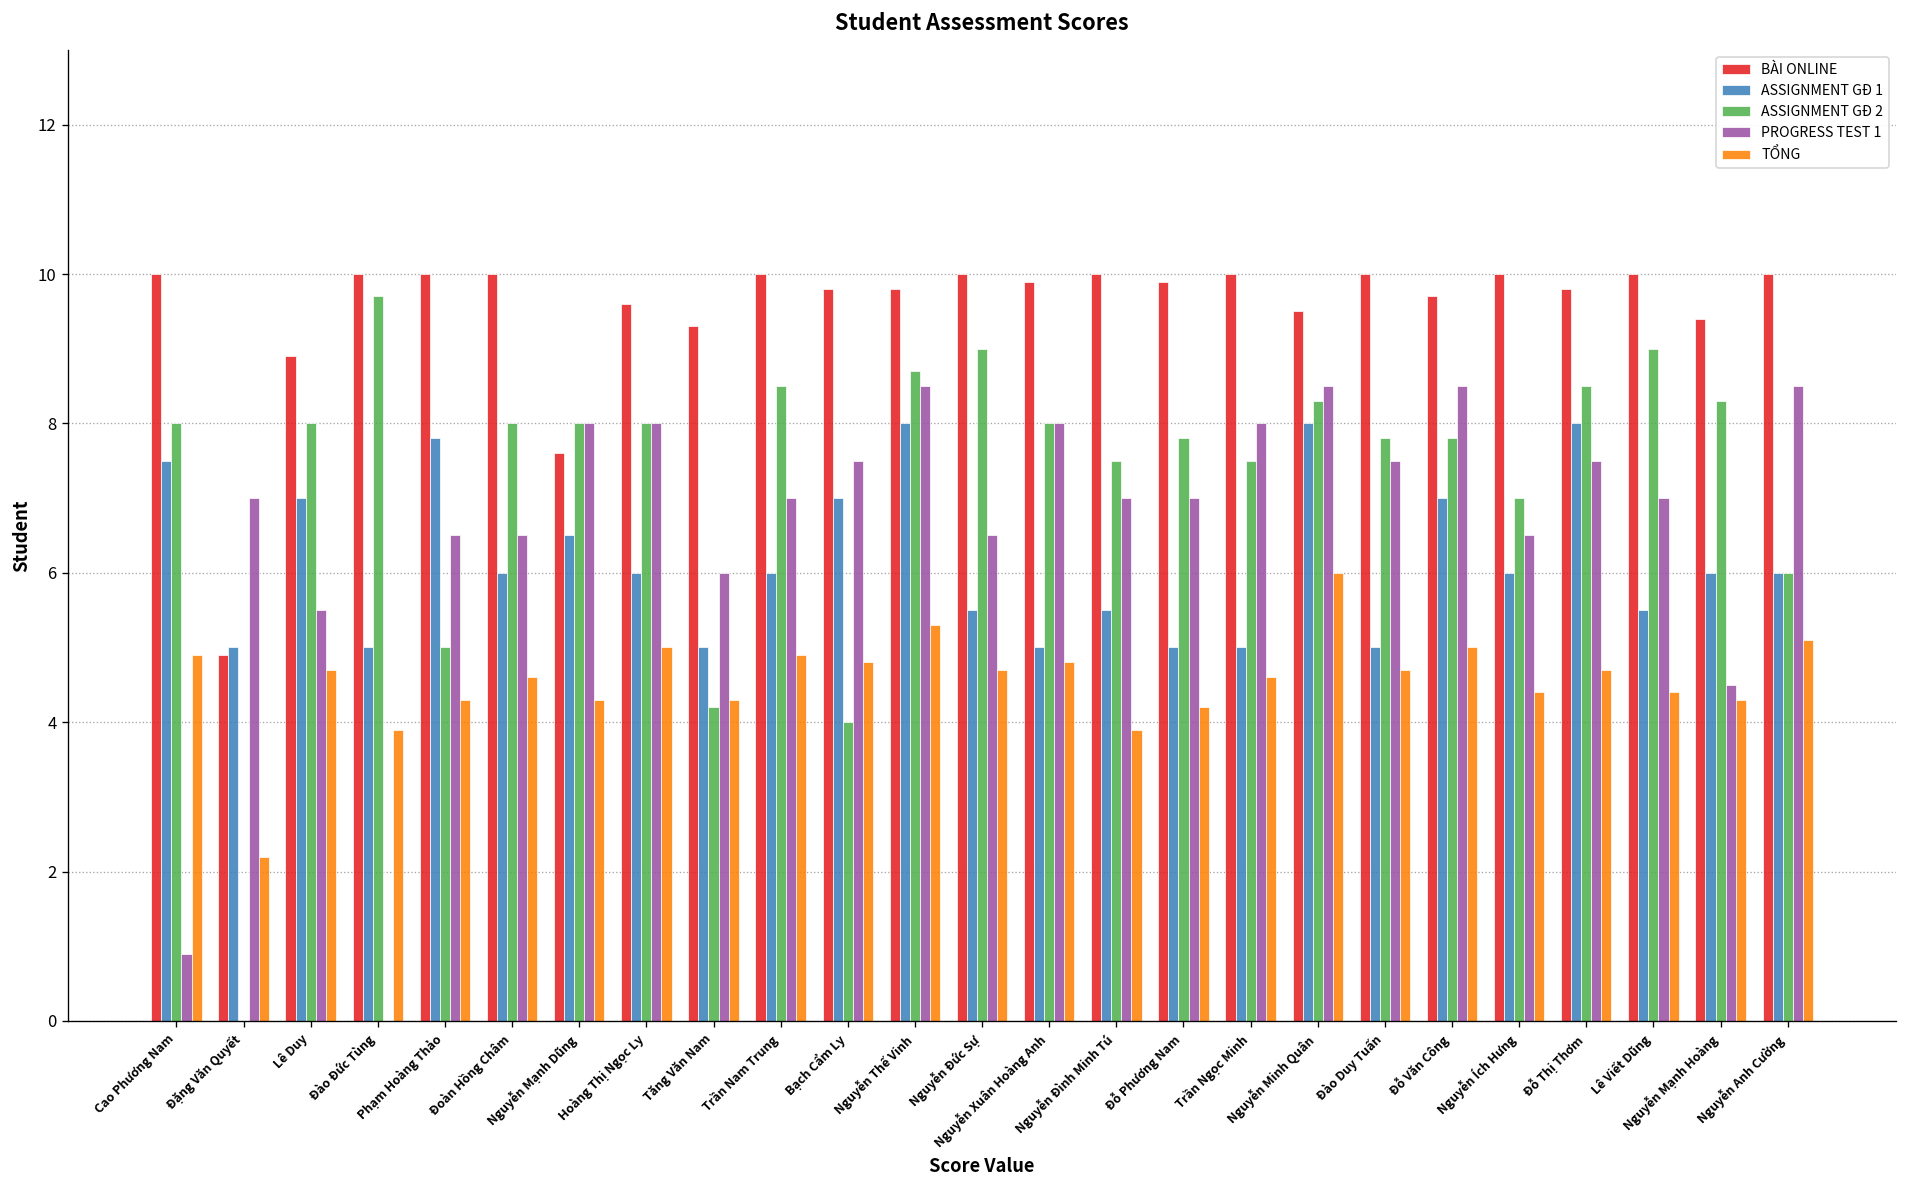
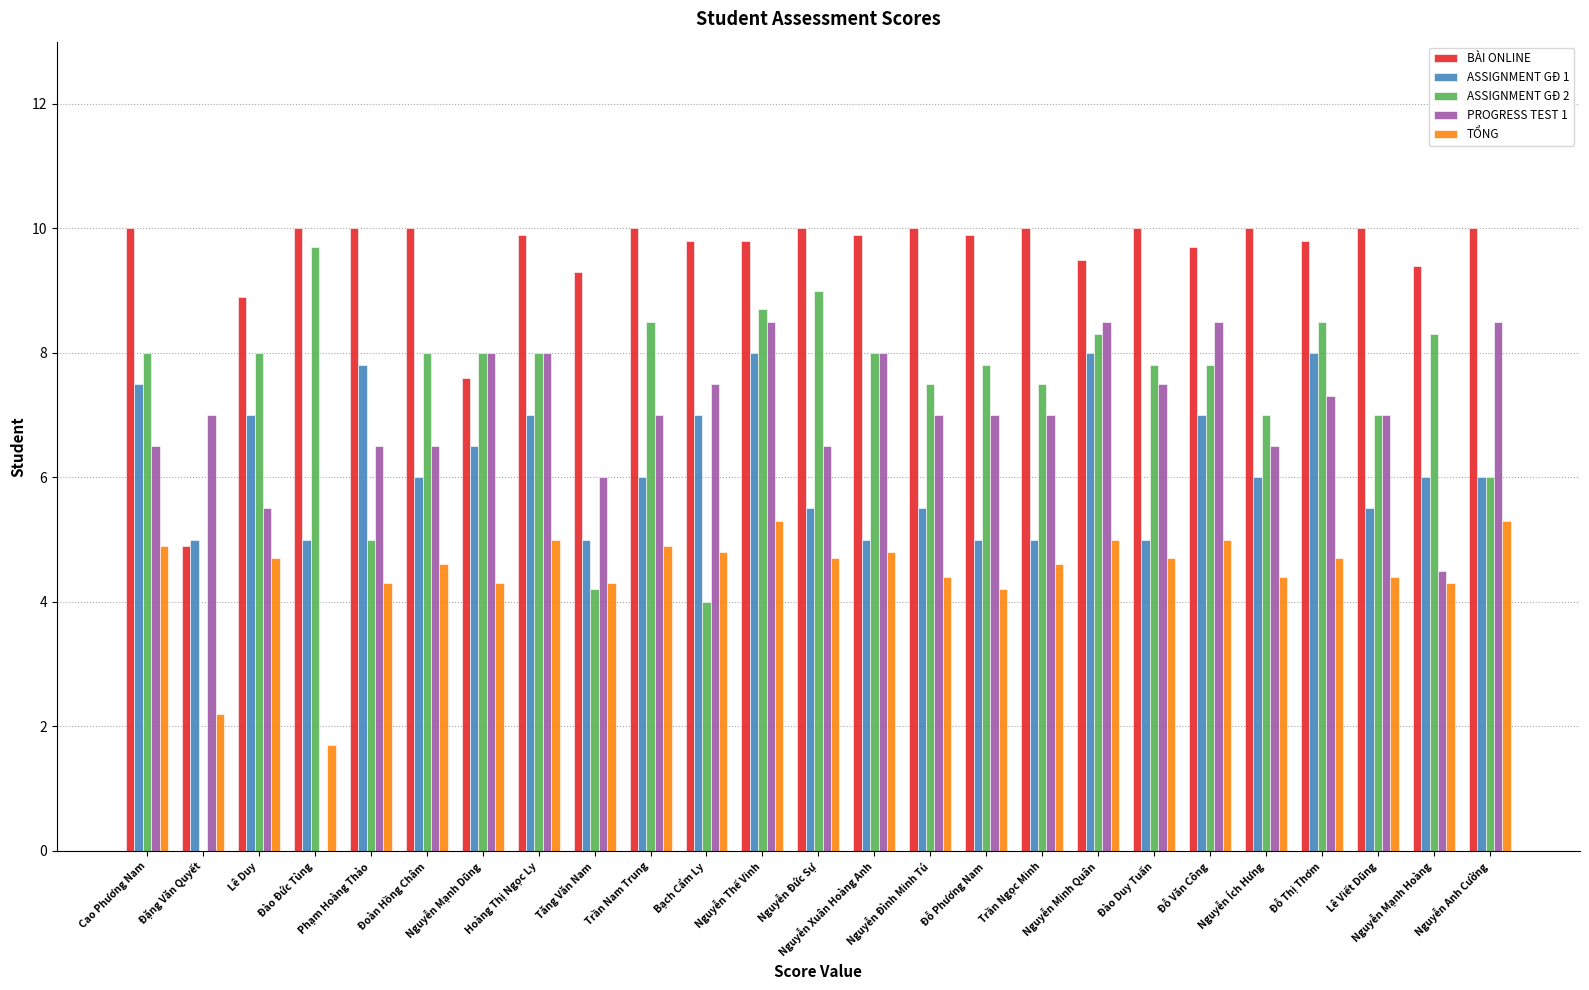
  {
    "BÀI ONLINE": {
      "Cao Phương Nam": 10.0,
      "Đặng Văn Quyết": 4.9,
      "Lê Duy": 8.9,
      "Đào Đức Tùng": 10.0,
      "Phạm Hoàng Thảo": 10.0,
      "Đoàn Hồng Châm": 10.0,
      "Nguyễn Mạnh Dũng": 7.6,
-     "Hoàng Thị Ngọc Ly": 9.6,
+     "Hoàng Thị Ngọc Ly": 9.9,
      "Tăng Văn Nam": 9.3,
      "Trần Nam Trung": 10.0,
      "Bạch Cẩm Ly": 9.8,
      "Nguyễn Thế Vinh": 9.8,
      "Nguyễn Đức Sự": 10.0,
      "Nguyễn Xuân Hoàng Anh": 9.9,
      "Nguyễn Đình Minh Tú": 10.0,
      "Đỗ Phương Nam": 9.9,
      "Trần Ngọc Minh": 10.0,
      "Nguyễn Minh Quân": 9.5,
      "Đào Duy Tuấn": 10.0,
      "Đỗ Văn Công": 9.7,
      "Nguyễn Ích Hưng": 10.0,
      "Đỗ Thị Thơm": 9.8,
      "Lê Viết Dũng": 10.0,
      "Nguyễn Mạnh Hoàng": 9.4,
      "Nguyễn Anh Cường": 10.0
    },
    "ASSIGNMENT GĐ 1": {
      "Cao Phương Nam": 7.5,
      "Đặng Văn Quyết": 5,
      "Lê Duy": 7,
      "Đào Đức Tùng": 5,
      "Phạm Hoàng Thảo": 7.8,
      "Đoàn Hồng Châm": 6,
      "Nguyễn Mạnh Dũng": 6.5,
-     "Hoàng Thị Ngọc Ly": 6,
+     "Hoàng Thị Ngọc Ly": 7,
      "Tăng Văn Nam": 5,
      "Trần Nam Trung": 6,
      "Bạch Cẩm Ly": 7,
      "Nguyễn Thế Vinh": 8,
      "Nguyễn Đức Sự": 5.5,
      "Nguyễn Xuân Hoàng Anh": 5,
      "Nguyễn Đình Minh Tú": 5.5,
      "Đỗ Phương Nam": 5,
      "Trần Ngọc Minh": 5,
      "Nguyễn Minh Quân": 8,
      "Đào Duy Tuấn": 5,
      "Đỗ Văn Công": 7,
      "Nguyễn Ích Hưng": 6,
      "Đỗ Thị Thơm": 8,
      "Lê Viết Dũng": 5.5,
      "Nguyễn Mạnh Hoàng": 6,
      "Nguyễn Anh Cường": 6
    },
    "ASSIGNMENT GĐ 2": {
      "Cao Phương Nam": 8,
      "Đặng Văn Quyết": 0,
      "Lê Duy": 8,
      "Đào Đức Tùng": 9.7,
      "Phạm Hoàng Thảo": 5,
      "Đoàn Hồng Châm": 8,
      "Nguyễn Mạnh Dũng": 8,
      "Hoàng Thị Ngọc Ly": 8,
      "Tăng Văn Nam": 4.2,
      "Trần Nam Trung": 8.5,
      "Bạch Cẩm Ly": 4,
      "Nguyễn Thế Vinh": 8.7,
      "Nguyễn Đức Sự": 9,
      "Nguyễn Xuân Hoàng Anh": 8,
      "Nguyễn Đình Minh Tú": 7.5,
      "Đỗ Phương Nam": 7.8,
      "Trần Ngọc Minh": 7.5,
      "Nguyễn Minh Quân": 8.3,
      "Đào Duy Tuấn": 7.8,
      "Đỗ Văn Công": 7.8,
      "Nguyễn Ích Hưng": 7,
      "Đỗ Thị Thơm": 8.5,
-     "Lê Viết Dũng": 9,
+     "Lê Viết Dũng": 7,
      "Nguyễn Mạnh Hoàng": 8.3,
      "Nguyễn Anh Cường": 6
    },
    "PROGRESS TEST 1": {
-     "Cao Phương Nam": 0.9,
+     "Cao Phương Nam": 6.5,
      "Đặng Văn Quyết": 7.0,
      "Lê Duy": 5.5,
      "Đào Đức Tùng": 0.0,
      "Phạm Hoàng Thảo": 6.5,
      "Đoàn Hồng Châm": 6.5,
      "Nguyễn Mạnh Dũng": 8.0,
      "Hoàng Thị Ngọc Ly": 8.0,
      "Tăng Văn Nam": 6.0,
      "Trần Nam Trung": 7.0,
      "Bạch Cẩm Ly": 7.5,
      "Nguyễn Thế Vinh": 8.5,
      "Nguyễn Đức Sự": 6.5,
      "Nguyễn Xuân Hoàng Anh": 8.0,
      "Nguyễn Đình Minh Tú": 7.0,
      "Đỗ Phương Nam": 7.0,
-     "Trần Ngọc Minh": 8,
+     "Trần Ngọc Minh": 7,
      "Nguyễn Minh Quân": 8.5,
      "Đào Duy Tuấn": 7.5,
      "Đỗ Văn Công": 8.5,
      "Nguyễn Ích Hưng": 6.5,
-     "Đỗ Thị Thơm": 7.5,
+     "Đỗ Thị Thơm": 7.3,
      "Lê Viết Dũng": 7.0,
      "Nguyễn Mạnh Hoàng": 4.5,
      "Nguyễn Anh Cường": 8.5
    },
    "TỔNG": {
      "Cao Phương Nam": 4.9,
      "Đặng Văn Quyết": 2.2,
      "Lê Duy": 4.7,
-     "Đào Đức Tùng": 3.9,
+     "Đào Đức Tùng": 1.7,
      "Phạm Hoàng Thảo": 4.3,
      "Đoàn Hồng Châm": 4.6,
      "Nguyễn Mạnh Dũng": 4.3,
      "Hoàng Thị Ngọc Ly": 5.0,
      "Tăng Văn Nam": 4.3,
      "Trần Nam Trung": 4.9,
      "Bạch Cẩm Ly": 4.8,
      "Nguyễn Thế Vinh": 5.3,
      "Nguyễn Đức Sự": 4.7,
      "Nguyễn Xuân Hoàng Anh": 4.8,
-     "Nguyễn Đình Minh Tú": 3.9,
+     "Nguyễn Đình Minh Tú": 4.4,
      "Đỗ Phương Nam": 4.2,
      "Trần Ngọc Minh": 4.6,
-     "Nguyễn Minh Quân": 6,
+     "Nguyễn Minh Quân": 5,
      "Đào Duy Tuấn": 4.7,
      "Đỗ Văn Công": 5.0,
      "Nguyễn Ích Hưng": 4.4,
      "Đỗ Thị Thơm": 4.7,
      "Lê Viết Dũng": 4.4,
      "Nguyễn Mạnh Hoàng": 4.3,
-     "Nguyễn Anh Cường": 5.1
+     "Nguyễn Anh Cường": 5.3
    }
  }
